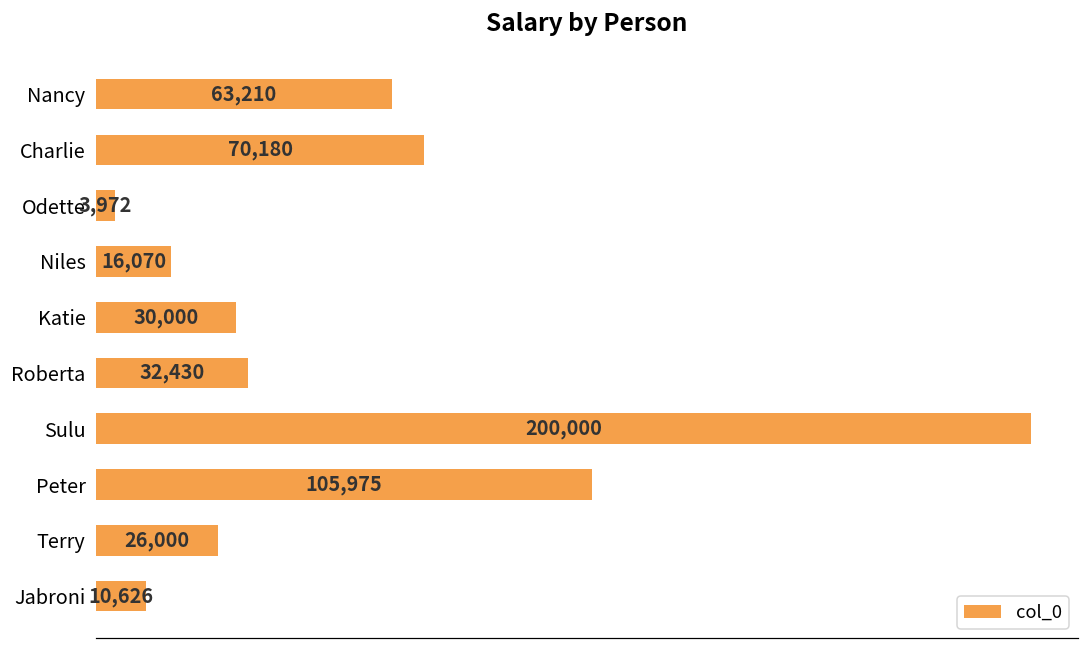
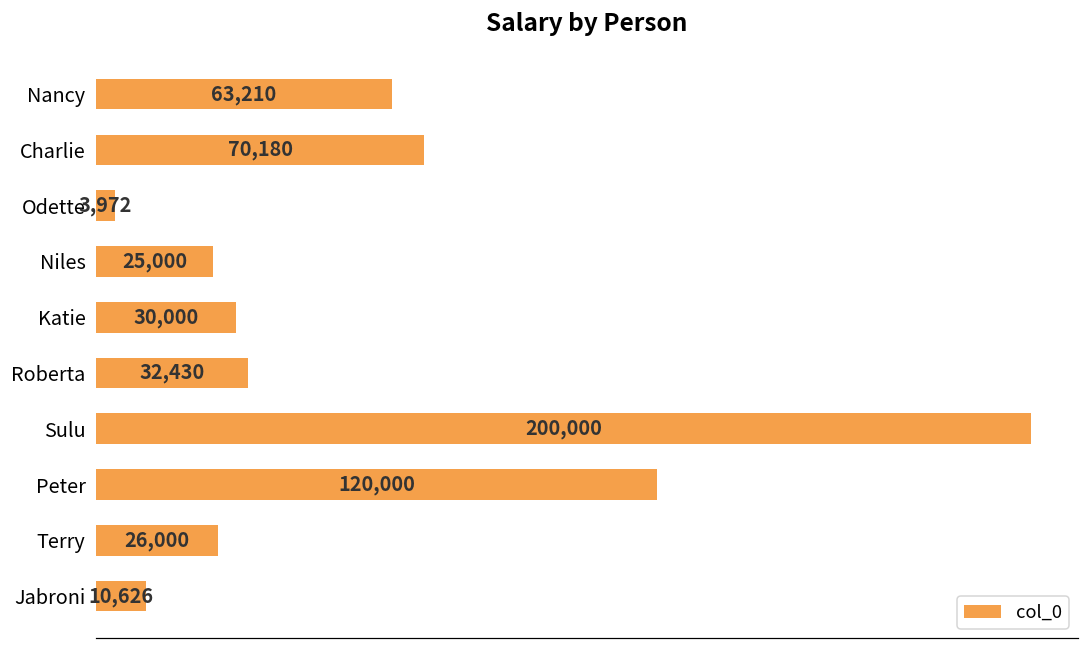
  {
    "Nancy": "63,210",
    "Charlie": "70,180",
    "Odette": "3,972",
-   "Niles": "16,070",
+   "Niles": "25,000",
    "Katie": "30,000",
    "Roberta": "32,430",
    "Sulu": "200,000",
-   "Peter": "105,975",
+   "Peter": "120,000",
    "Terry": "26,000",
    "Jabroni": "10,626"
  }
